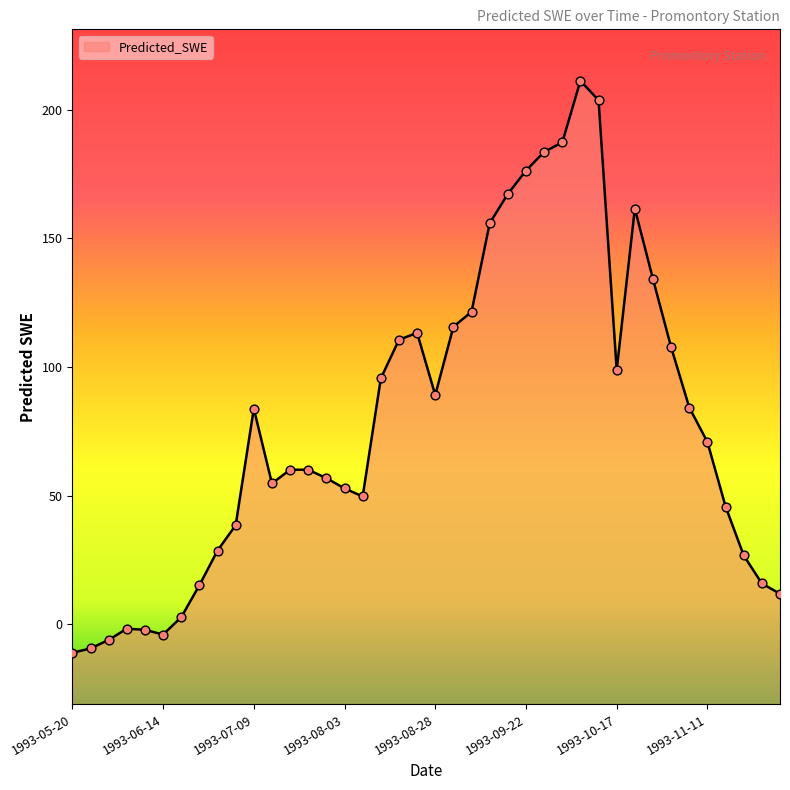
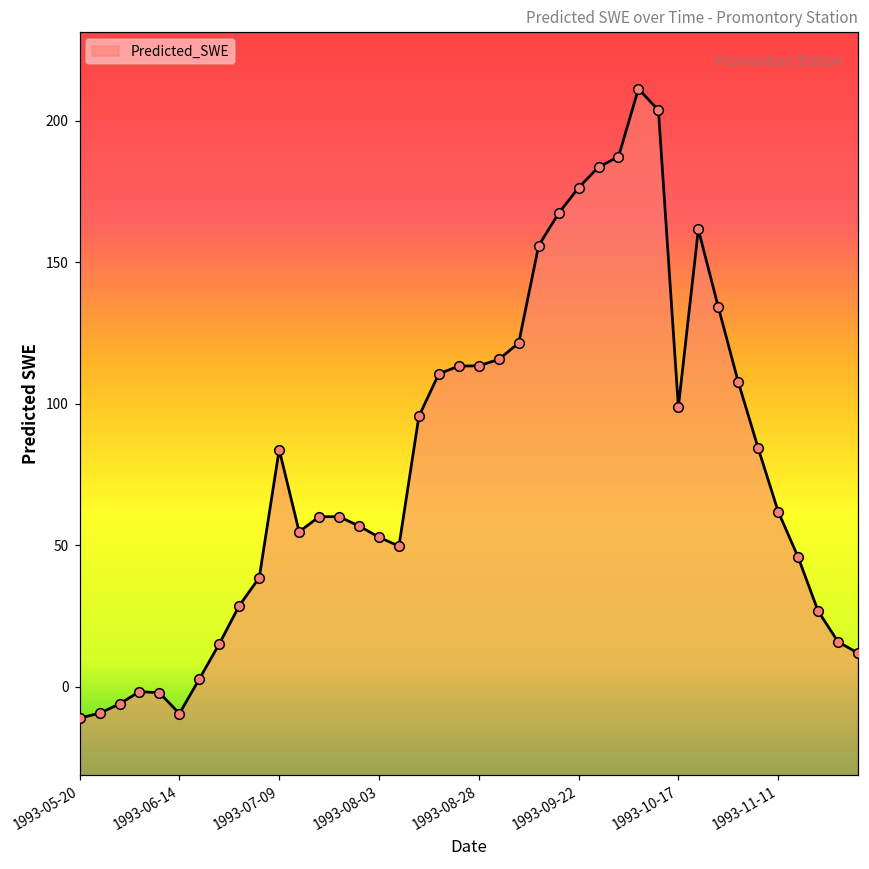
  {
    "1993-05-20": -11,
-   "1993-06-14": -4,
+   "1993-06-14": -9,
    "1993-07-09": 84,
    "1993-08-03": 53,
-   "1993-08-28": 89,
+   "1993-08-28": 113,
    "1993-09-22": 176,
    "1993-10-17": 99,
-   "1993-11-11": 71
+   "1993-11-11": 62
  }
